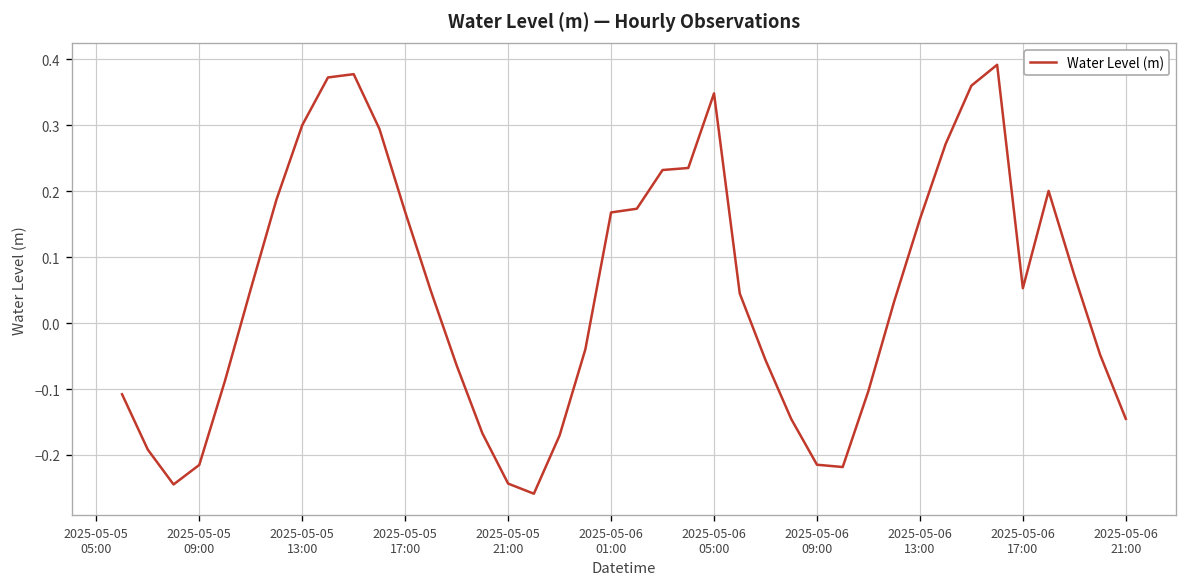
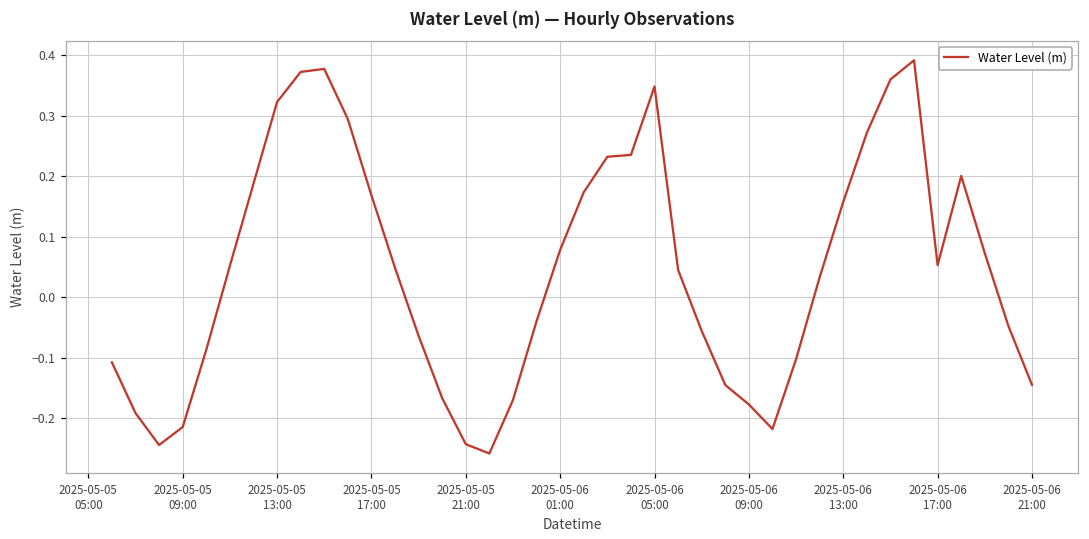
  {
    "2025-05-05 09:00": -0.22,
-   "2025-05-05 13:00": 0.30,
+   "2025-05-05 13:00": 0.32,
    "2025-05-05 17:00": 0.17,
    "2025-05-05 21:00": -0.24,
-   "2025-05-06 01:00": 0.17,
+   "2025-05-06 01:00": 0.08,
    "2025-05-06 05:00": 0.35,
-   "2025-05-06 09:00": -0.21,
+   "2025-05-06 09:00": -0.18,
    "2025-05-06 13:00": 0.16,
    "2025-05-06 17:00": 0.05,
    "2025-05-06 21:00": -0.15
  }
